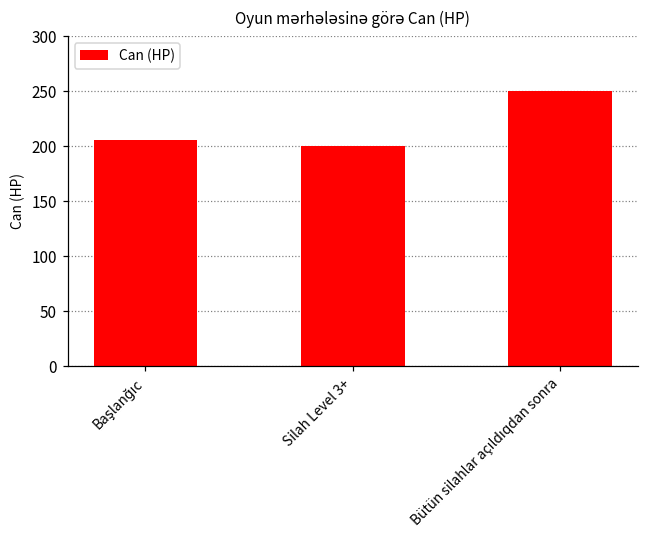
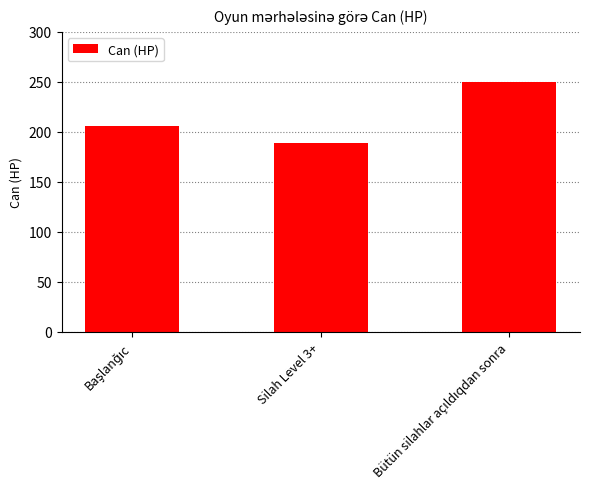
  {
    "Başlanğıc": 210,
-   "Silah Level 3+": 200,
+   "Silah Level 3+": 190,
    "Bütün silahlar açıldıqdan sonra": 250
  }
